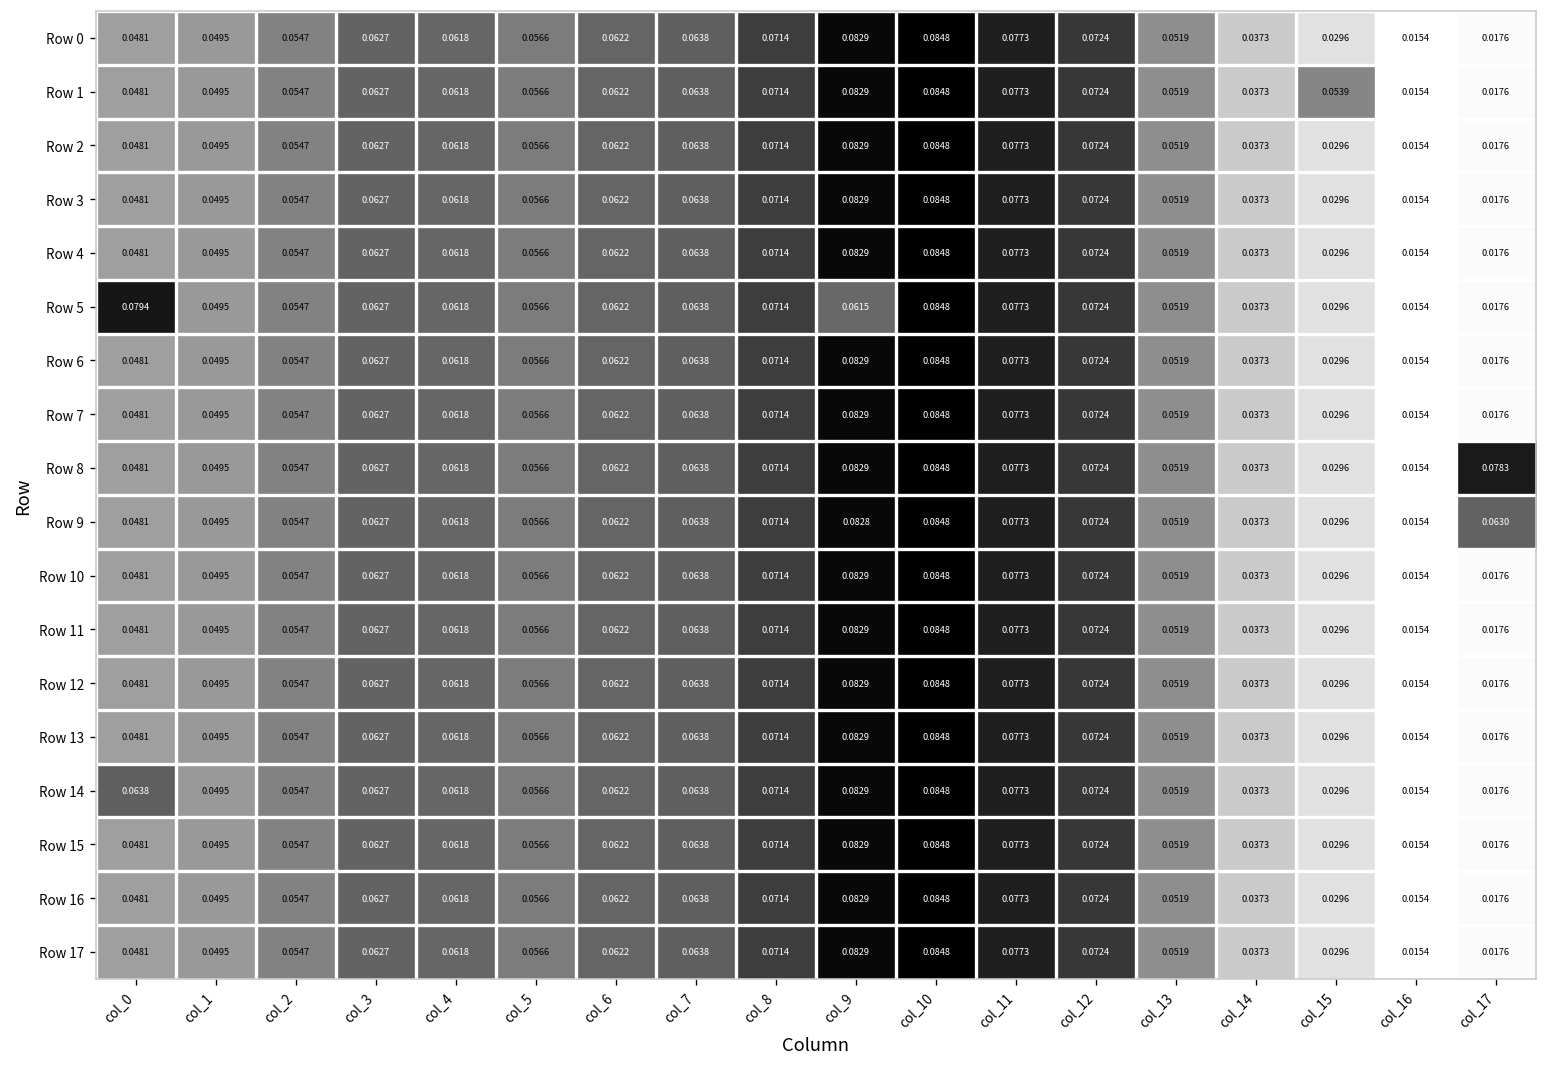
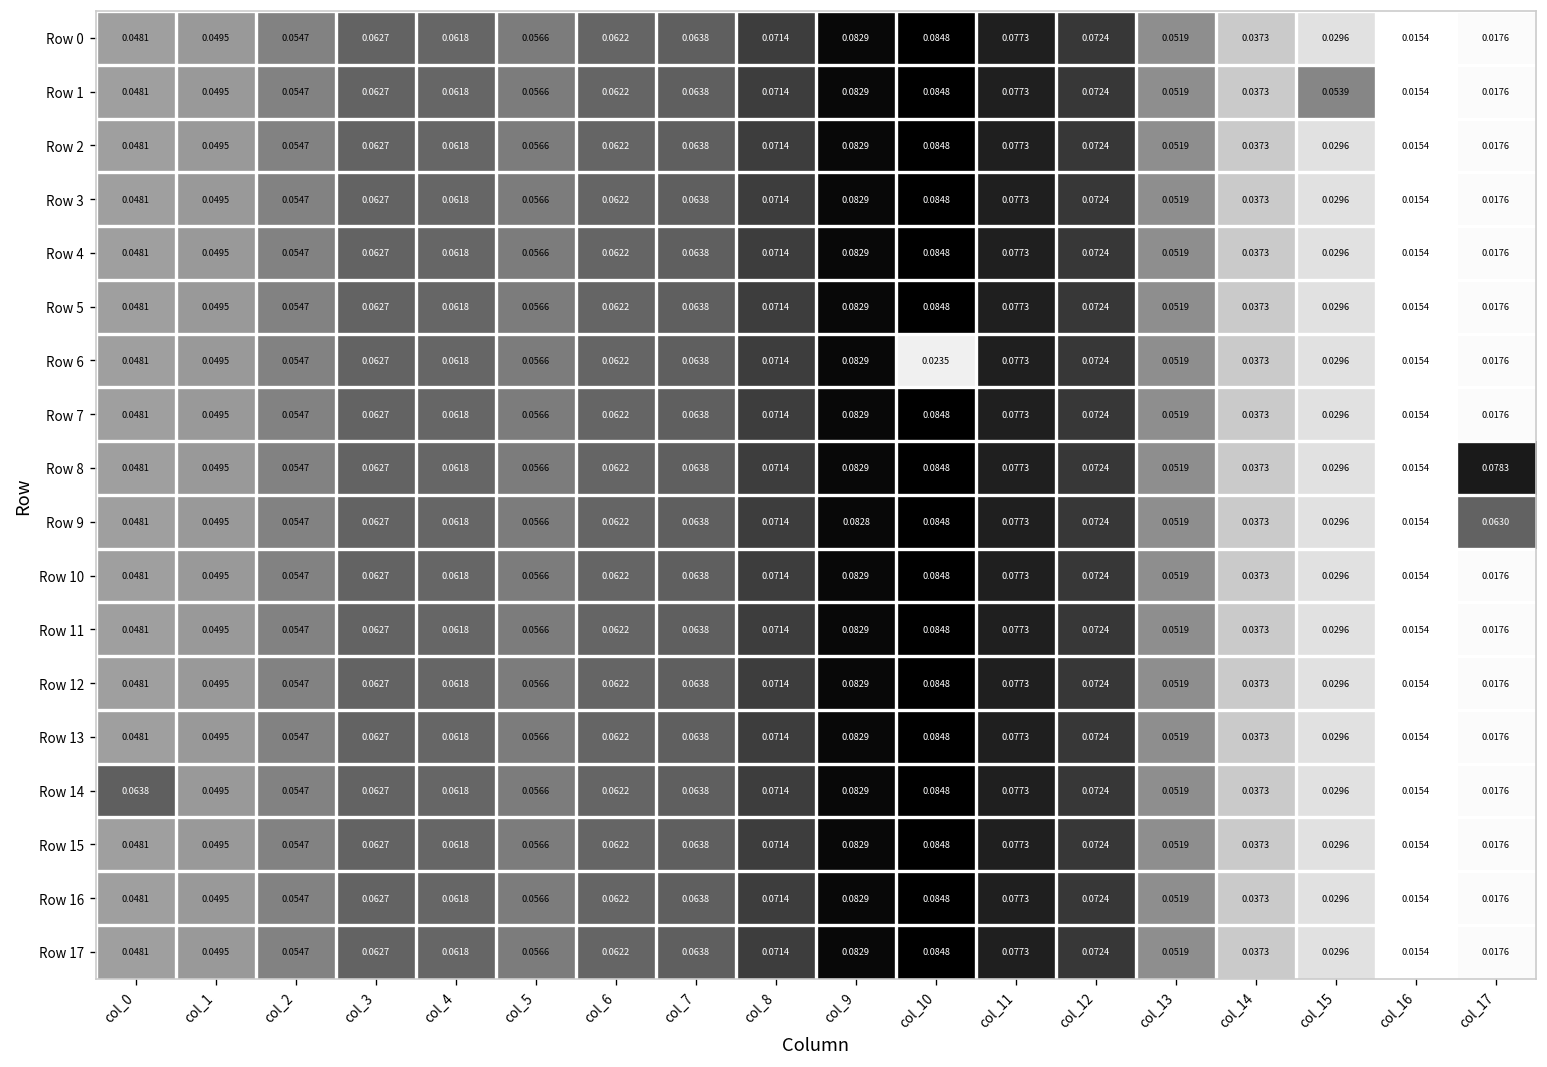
  {
    "Row 5": {
-     "col_0": 0.0794,
+     "col_0": 0.0481,
      "col_1": 0.0495,
      "col_2": 0.0547,
      "col_3": 0.0627,
      "col_4": 0.0618,
      "col_5": 0.0566,
      "col_6": 0.0622,
      "col_7": 0.0638,
      "col_8": 0.0714,
-     "col_9": 0.0615,
+     "col_9": 0.0829,
      "col_10": 0.0848,
      "col_11": 0.0773,
      "col_12": 0.0724,
      "col_13": 0.0519,
      "col_14": 0.0373,
      "col_15": 0.0296,
      "col_16": 0.0154,
      "col_17": 0.0176
    },
    "Row 6": {
      "col_0": 0.0481,
      "col_1": 0.0495,
      "col_2": 0.0547,
      "col_3": 0.0627,
      "col_4": 0.0618,
      "col_5": 0.0566,
      "col_6": 0.0622,
      "col_7": 0.0638,
      "col_8": 0.0714,
      "col_9": 0.0829,
-     "col_10": 0.0848,
+     "col_10": 0.0235,
      "col_11": 0.0773,
      "col_12": 0.0724,
      "col_13": 0.0519,
      "col_14": 0.0373,
      "col_15": 0.0296,
      "col_16": 0.0154,
      "col_17": 0.0176
    }
  }
